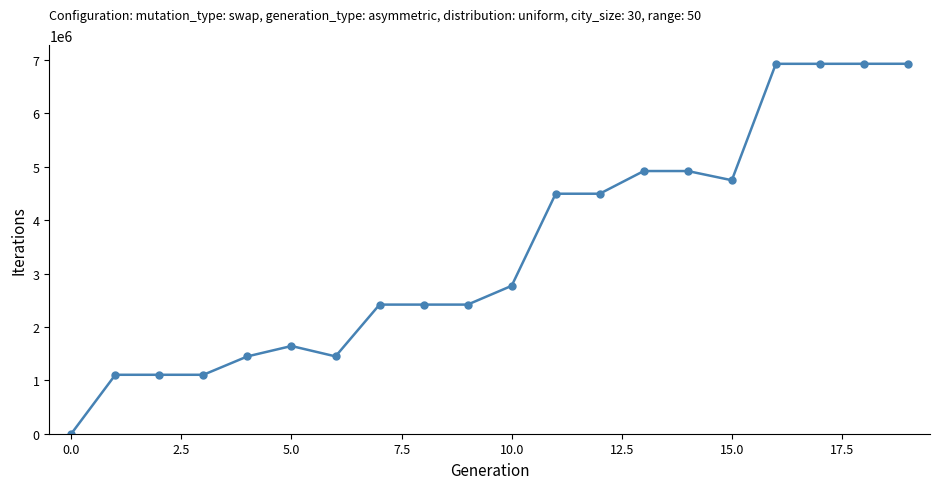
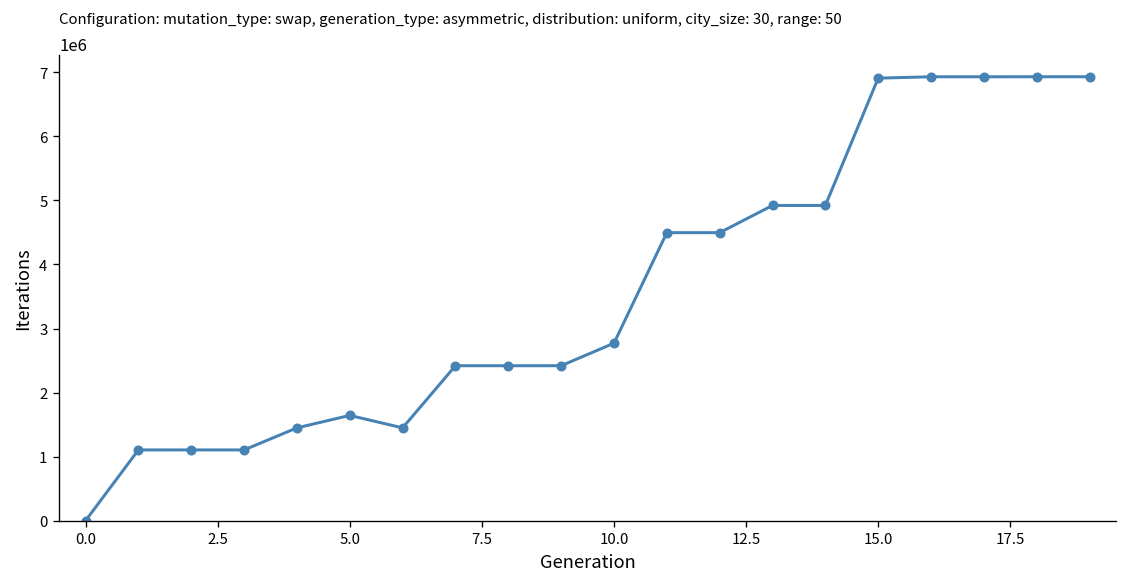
  {
    "0.0": 0,
    "5.0": 1600000,
    "10.0": 2800000,
-   "15.0": 4700000
+   "15.0": 6900000
  }
